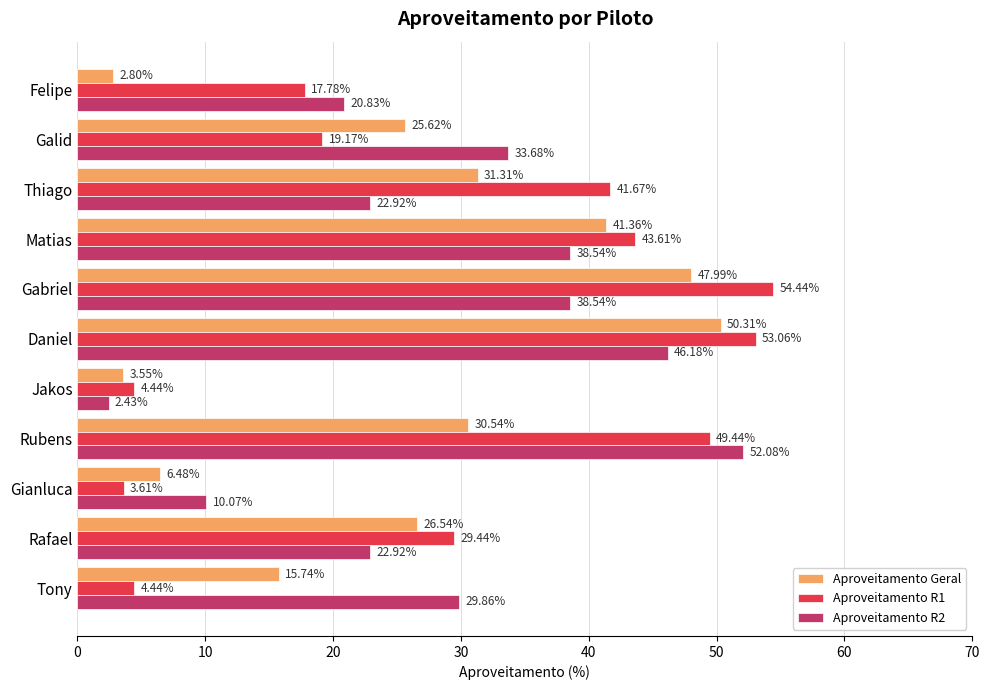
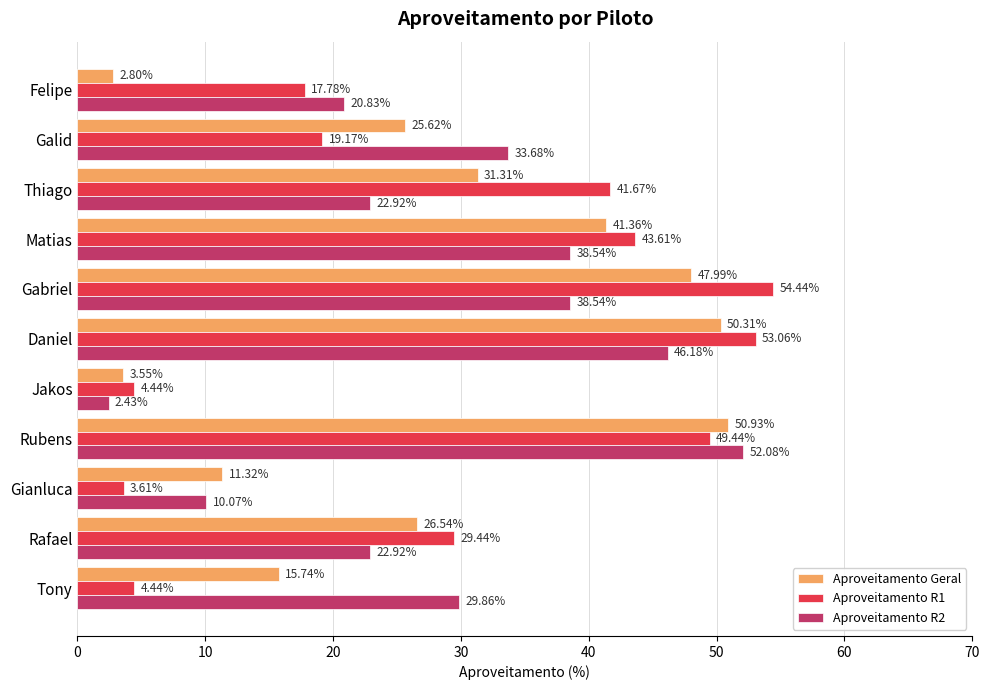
  {
    "Aproveitamento Geral": {
      "Felipe": "2.80%",
      "Galid": "25.62%",
      "Thiago": "31.31%",
      "Matias": "41.36%",
      "Gabriel": "47.99%",
      "Daniel": "50.31%",
      "Jakos": "3.55%",
-     "Rubens": "30.54%",
-     "Gianluca": "6.48%",
+     "Rubens": "50.93%",
+     "Gianluca": "11.32%",
      "Rafael": "26.54%",
      "Tony": "15.74%"
    }
  }
